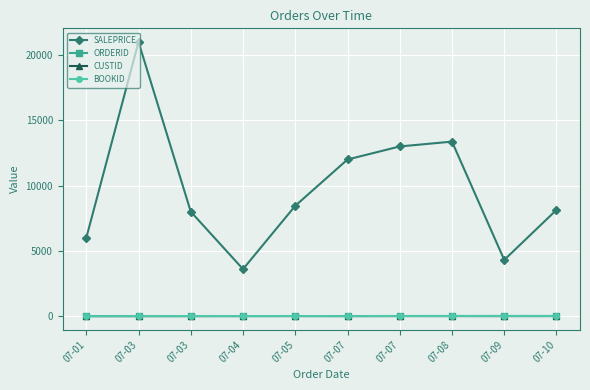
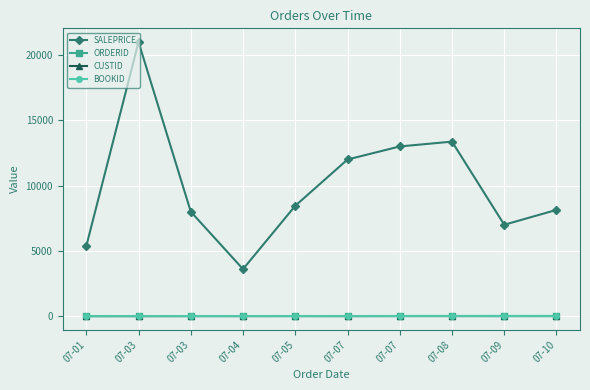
  {
    "SALEPRICE": {
-     "07-01": 6000,
+     "07-01": 5400,
      "07-04": 3600,
      "07-05": 8500,
      "07-08": 13400,
-     "07-09": 4300,
+     "07-09": 7000,
      "07-10": 8100
    },
    "BOOKID": {
      "07-01": 0,
      "07-04": 0,
      "07-05": 0,
      "07-08": 0,
      "07-09": 0,
      "07-10": 0
    }
  }
